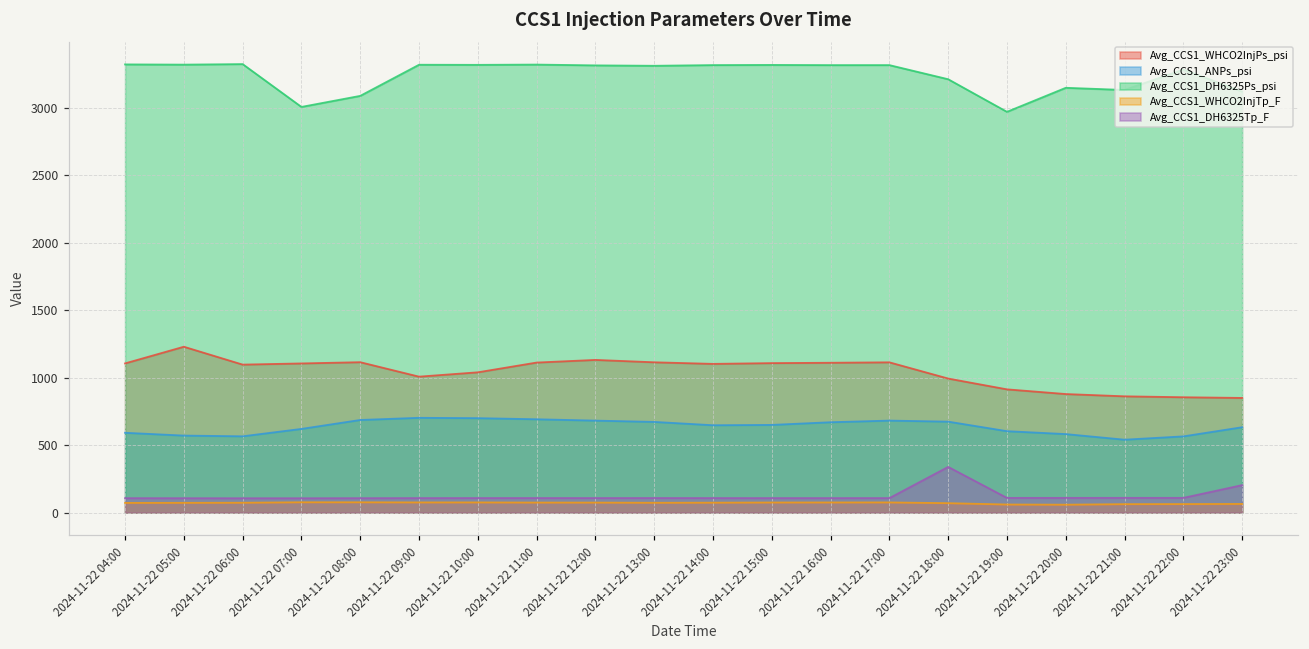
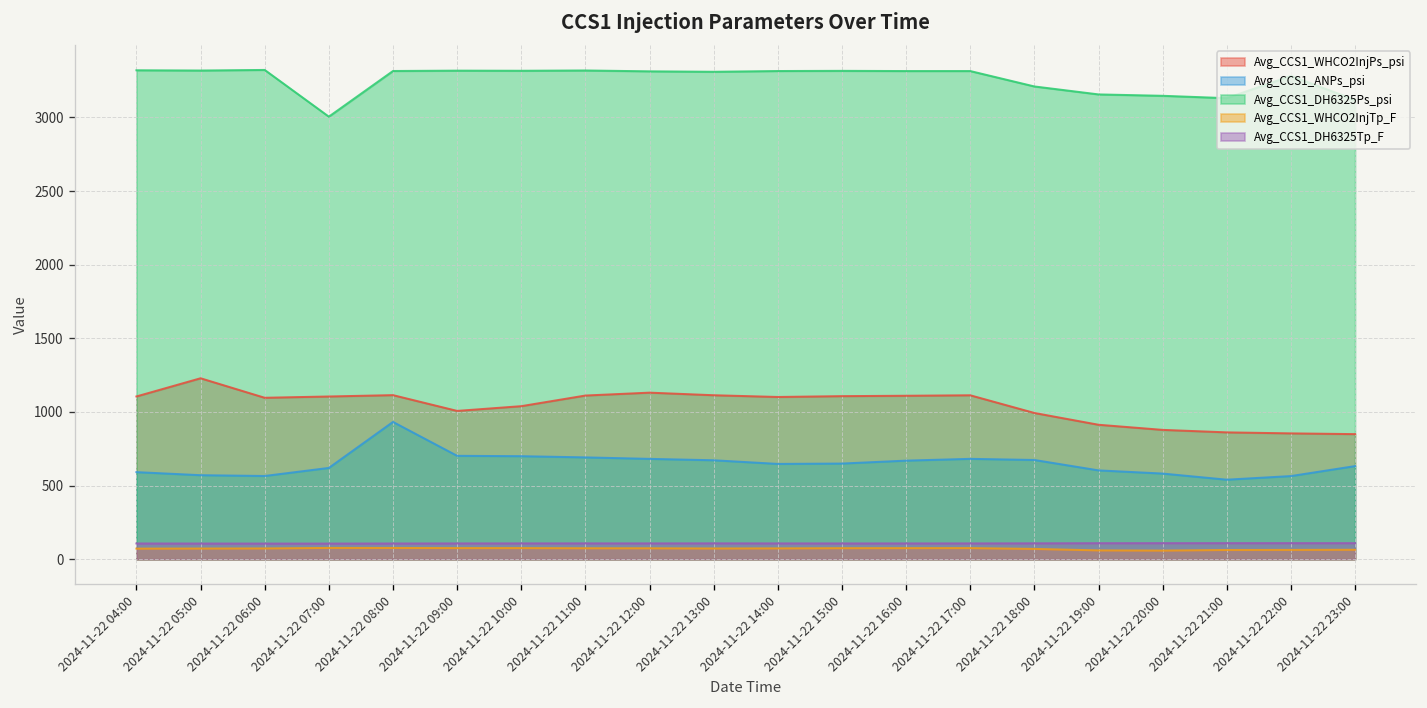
  {
    "Avg_CCS1_WHCO2InjPs_psi": {
      "2024-11-22 04:00": 1110,
      "2024-11-22 05:00": 1230,
      "2024-11-22 06:00": 1100,
      "2024-11-22 07:00": 1110,
      "2024-11-22 08:00": 1110,
      "2024-11-22 09:00": 1010,
      "2024-11-22 10:00": 1040,
      "2024-11-22 11:00": 1110,
      "2024-11-22 12:00": 1130,
      "2024-11-22 13:00": 1110,
      "2024-11-22 14:00": 1100,
      "2024-11-22 15:00": 1110,
      "2024-11-22 16:00": 1110,
      "2024-11-22 17:00": 1110,
      "2024-11-22 18:00": 990,
      "2024-11-22 19:00": 910,
      "2024-11-22 20:00": 880,
      "2024-11-22 21:00": 860,
      "2024-11-22 22:00": 850,
      "2024-11-22 23:00": 850
    },
    "Avg_CCS1_ANPs_psi": {
      "2024-11-22 04:00": 590,
      "2024-11-22 05:00": 570,
      "2024-11-22 06:00": 570,
      "2024-11-22 07:00": 620,
-     "2024-11-22 08:00": 690,
+     "2024-11-22 08:00": 930,
      "2024-11-22 09:00": 700,
      "2024-11-22 10:00": 700,
      "2024-11-22 11:00": 690,
      "2024-11-22 12:00": 680,
      "2024-11-22 13:00": 670,
      "2024-11-22 14:00": 650,
      "2024-11-22 15:00": 650,
      "2024-11-22 16:00": 670,
      "2024-11-22 17:00": 680,
      "2024-11-22 18:00": 670,
      "2024-11-22 19:00": 600,
      "2024-11-22 20:00": 580,
      "2024-11-22 21:00": 540,
      "2024-11-22 22:00": 560,
      "2024-11-22 23:00": 630
    },
    "Avg_CCS1_DH6325Ps_psi": {
      "2024-11-22 04:00": 3320,
      "2024-11-22 05:00": 3320,
      "2024-11-22 06:00": 3320,
      "2024-11-22 07:00": 3010,
-     "2024-11-22 08:00": 3090,
+     "2024-11-22 08:00": 3320,
      "2024-11-22 09:00": 3320,
      "2024-11-22 10:00": 3320,
      "2024-11-22 11:00": 3320,
      "2024-11-22 12:00": 3310,
      "2024-11-22 13:00": 3310,
      "2024-11-22 14:00": 3320,
      "2024-11-22 15:00": 3320,
      "2024-11-22 16:00": 3320,
      "2024-11-22 17:00": 3320,
      "2024-11-22 18:00": 3210,
-     "2024-11-22 19:00": 2970,
+     "2024-11-22 19:00": 3160,
      "2024-11-22 20:00": 3150
    },
    "Avg_CCS1_WHCO2InjTp_F": {
      "2024-11-22 04:00": 70,
      "2024-11-22 05:00": 70,
      "2024-11-22 06:00": 70,
      "2024-11-22 07:00": 80,
      "2024-11-22 08:00": 80,
      "2024-11-22 09:00": 80,
      "2024-11-22 10:00": 80,
      "2024-11-22 11:00": 70,
      "2024-11-22 12:00": 70,
      "2024-11-22 13:00": 70,
      "2024-11-22 14:00": 70,
      "2024-11-22 15:00": 70,
      "2024-11-22 16:00": 80,
      "2024-11-22 17:00": 80,
      "2024-11-22 18:00": 70,
      "2024-11-22 19:00": 60,
      "2024-11-22 20:00": 60,
      "2024-11-22 21:00": 60,
      "2024-11-22 22:00": 60,
      "2024-11-22 23:00": 60
    },
    "Avg_CCS1_DH6325Tp_F": {
      "2024-11-22 04:00": 110,
      "2024-11-22 05:00": 110,
      "2024-11-22 06:00": 110,
      "2024-11-22 07:00": 110,
      "2024-11-22 08:00": 110,
      "2024-11-22 09:00": 110,
      "2024-11-22 10:00": 110,
      "2024-11-22 11:00": 110,
      "2024-11-22 12:00": 110,
      "2024-11-22 13:00": 110,
      "2024-11-22 14:00": 110,
      "2024-11-22 15:00": 110,
      "2024-11-22 16:00": 110,
      "2024-11-22 17:00": 110,
-     "2024-11-22 18:00": 340,
+     "2024-11-22 18:00": 110,
      "2024-11-22 19:00": 110,
      "2024-11-22 20:00": 110,
      "2024-11-22 21:00": 110,
      "2024-11-22 22:00": 110,
-     "2024-11-22 23:00": 200
+     "2024-11-22 23:00": 110
    }
  }
